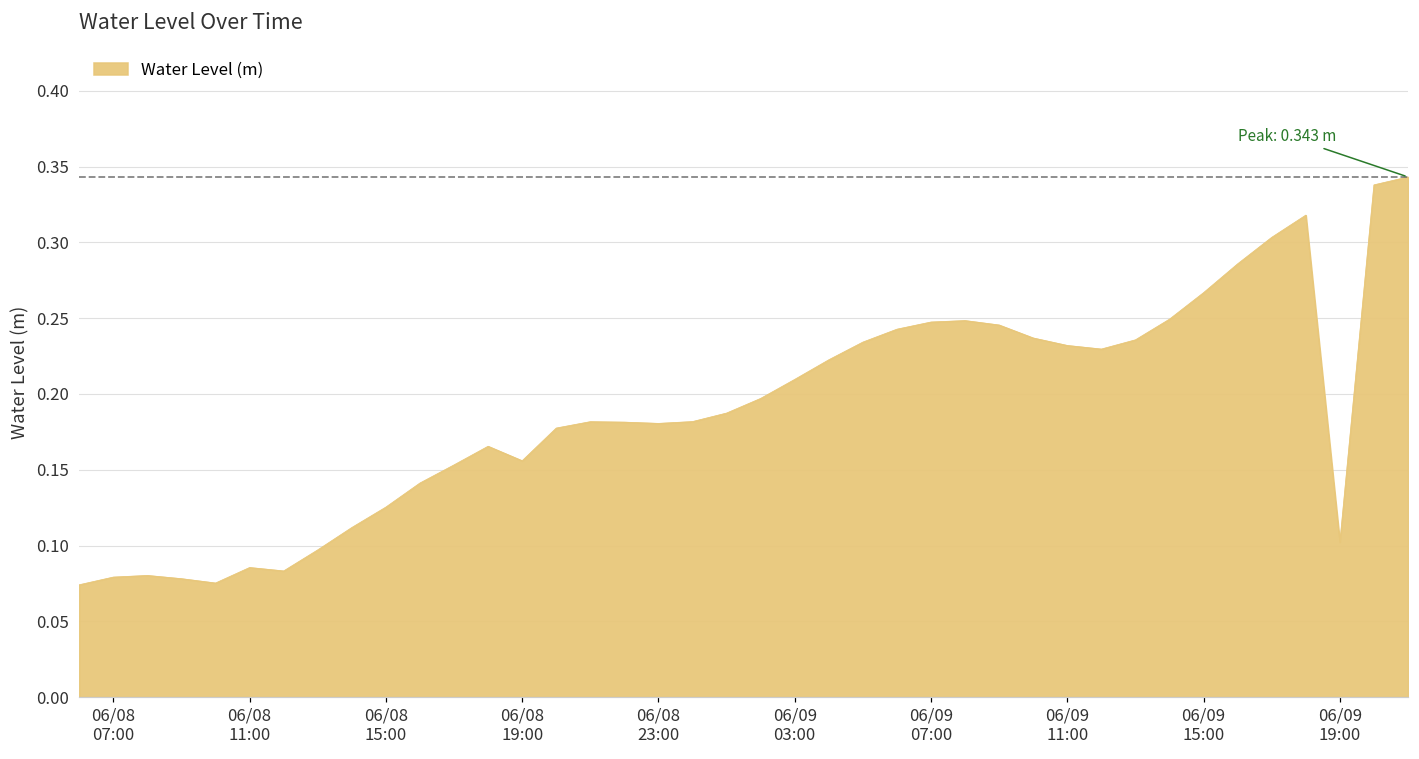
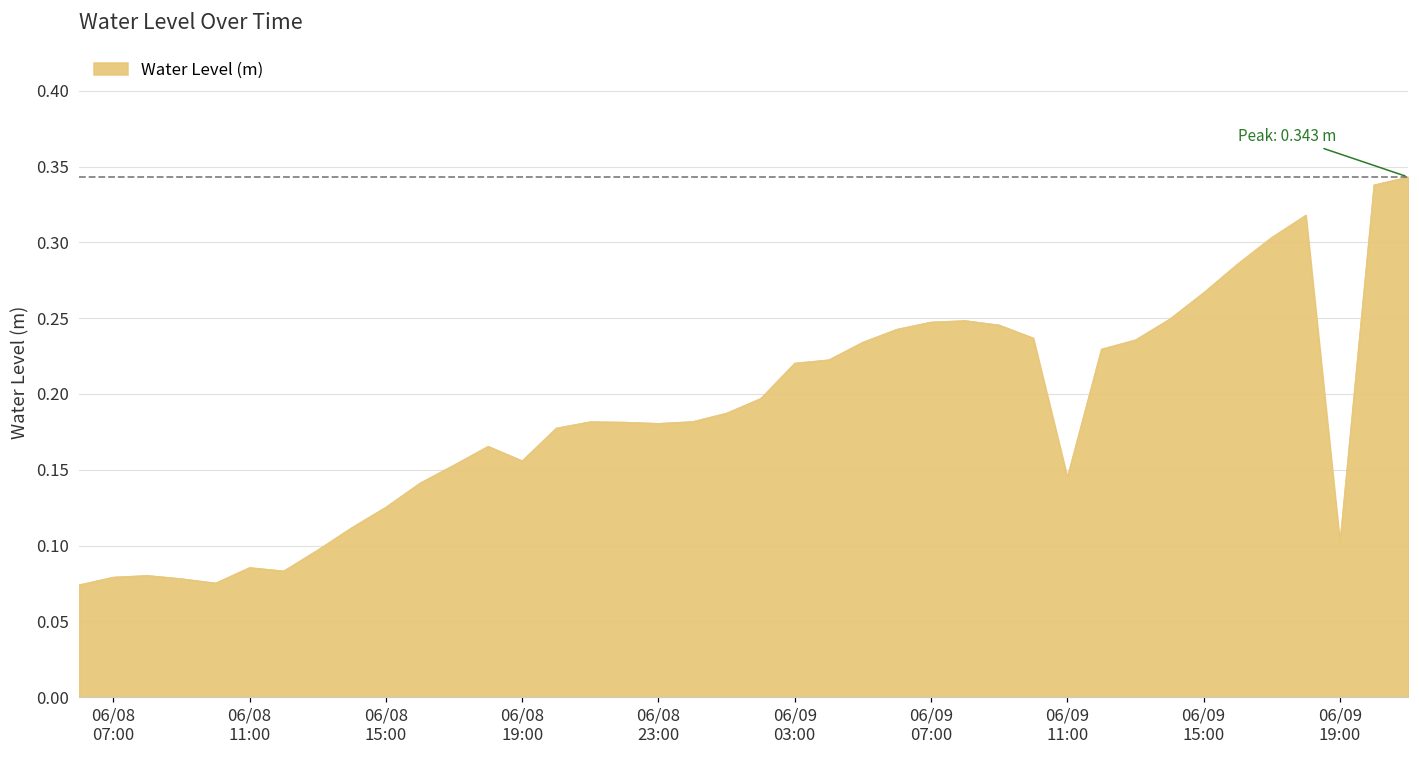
  {
    "06/08 07:00": 0.079,
    "06/08 11:00": 0.085,
    "06/08 15:00": 0.125,
    "06/08 19:00": 0.156,
    "06/08 23:00": 0.181,
-   "06/09 03:00": 0.210,
+   "06/09 03:00": 0.220,
    "06/09 07:00": 0.247,
-   "06/09 11:00": 0.232,
+   "06/09 11:00": 0.145,
    "06/09 15:00": 0.267,
    "06/09 19:00": 0.102
  }
